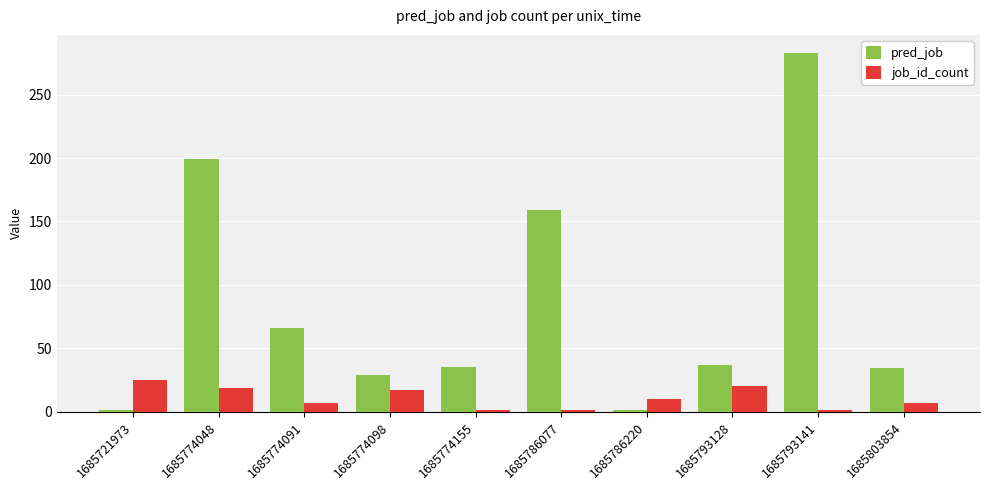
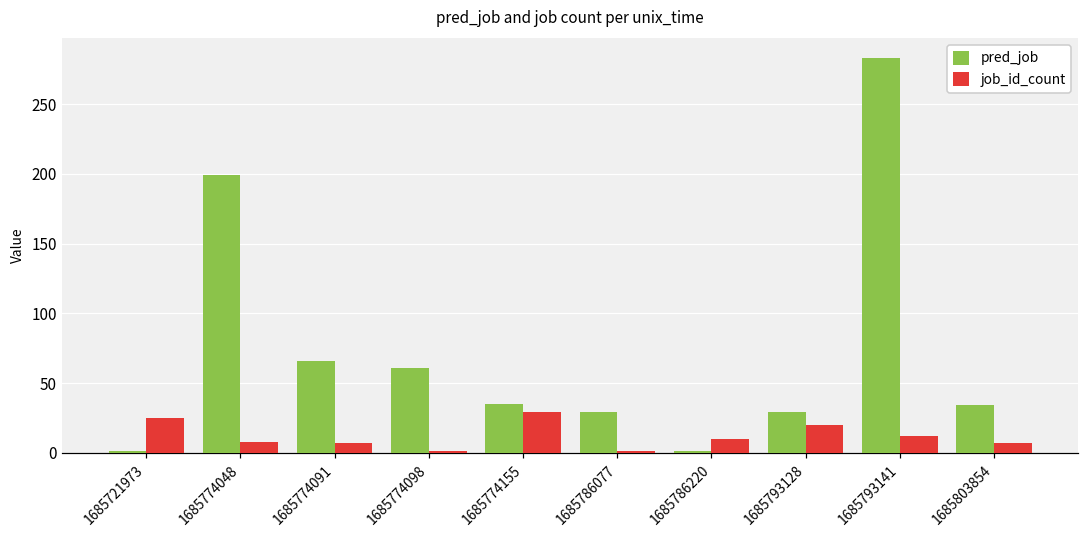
  {
    "pred_job": {
      "1685774048": 199,
      "1685774091": 66,
-     "1685774098": 29,
+     "1685774098": 61,
      "1685774155": 35,
-     "1685786077": 159,
-     "1685793128": 37,
+     "1685786077": 29,
+     "1685793128": 29,
      "1685793141": 283,
      "1685803854": 34
    },
    "job_id_count": {
      "1685721973": 25,
-     "1685774048": 19,
+     "1685774048": 8,
      "1685774091": 7,
-     "1685774098": 17,
-     "1685774155": 1,
+     "1685774098": 1,
+     "1685774155": 29,
      "1685786220": 10,
      "1685793128": 20,
-     "1685793141": 1,
+     "1685793141": 12,
      "1685803854": 7
    }
  }
